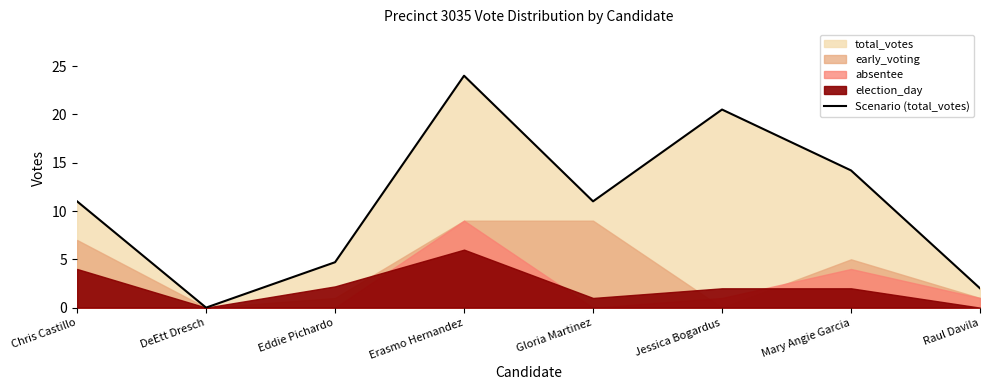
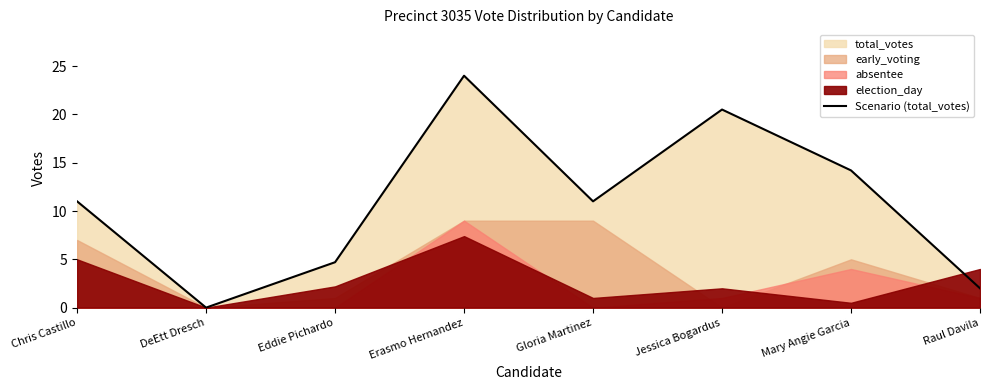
  {
    "total_votes": {
      "Chris Castillo": 11,
      "Eddie Pichardo": 5,
      "Erasmo Hernandez": 24,
      "Gloria Martinez": 11,
      "Jessica Bogardus": 21,
      "Mary Angie Garcia": 14,
      "Raul Davila": 2
    },
    "election_day": {
-     "Chris Castillo": 4,
+     "Chris Castillo": 5,
      "Eddie Pichardo": 2,
-     "Erasmo Hernandez": 6,
+     "Erasmo Hernandez": 7,
      "Gloria Martinez": 1,
      "Jessica Bogardus": 2,
-     "Mary Angie Garcia": 2,
-     "Raul Davila": 0
+     "Mary Angie Garcia": 1,
+     "Raul Davila": 4
    }
  }
